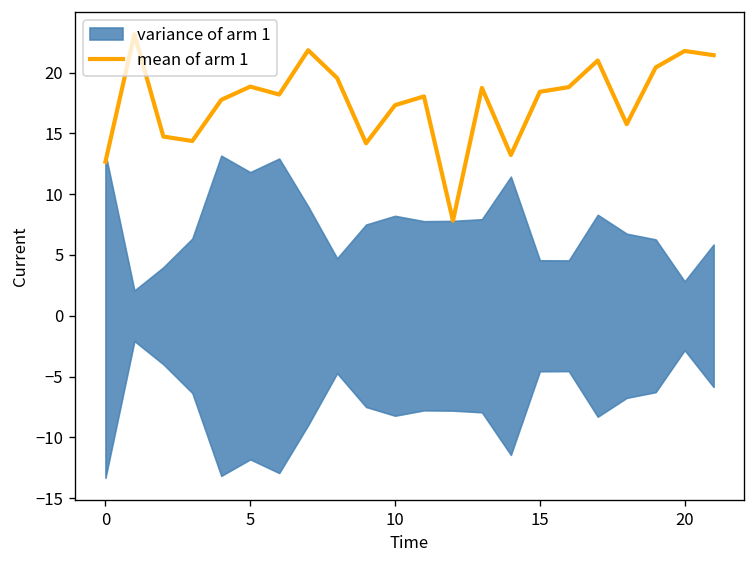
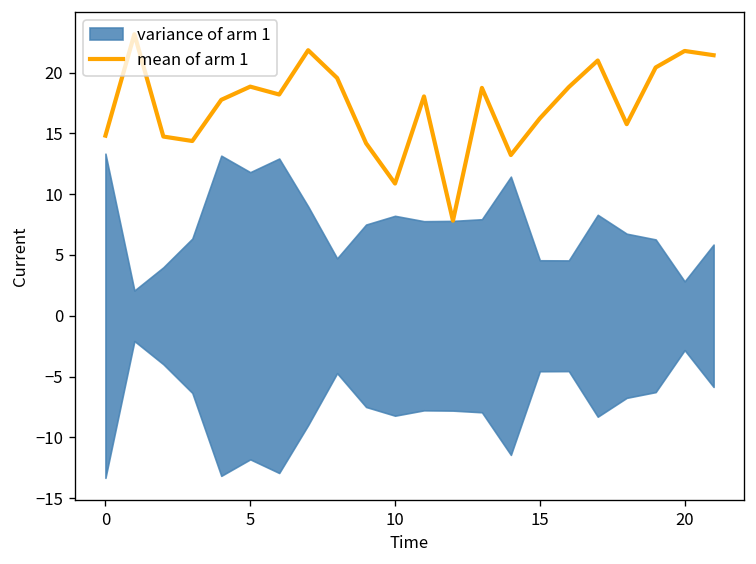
  {
    "mean of arm 1": {
-     "0": 12.7,
+     "0": 14.8,
      "5": 18.8,
-     "10": 17.3,
-     "15": 18.4,
+     "10": 10.9,
+     "15": 16.2,
      "20": 21.8
    }
  }
